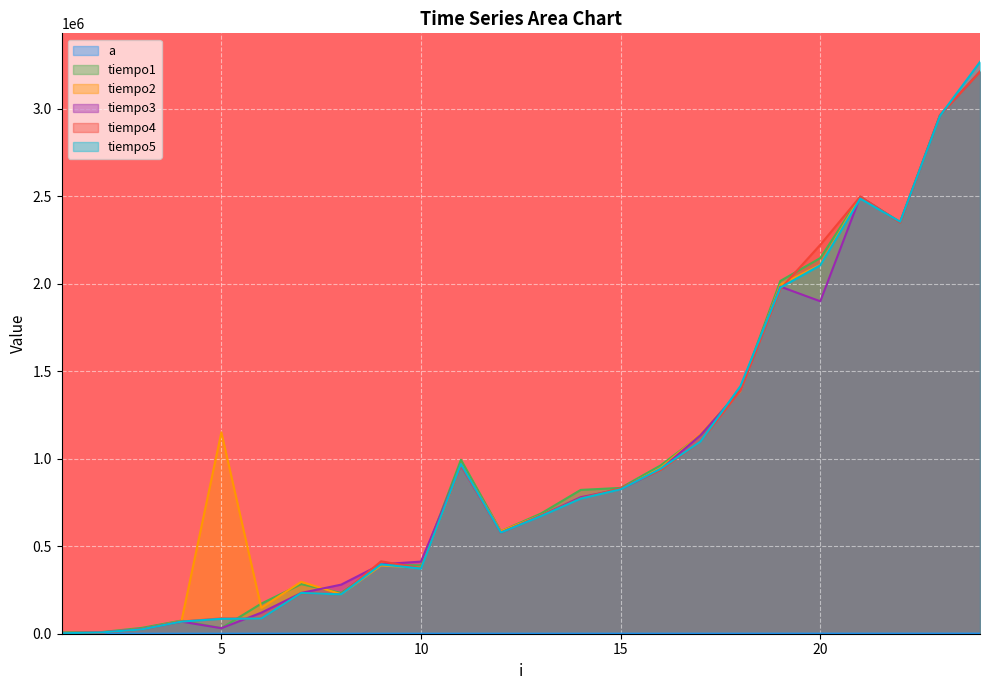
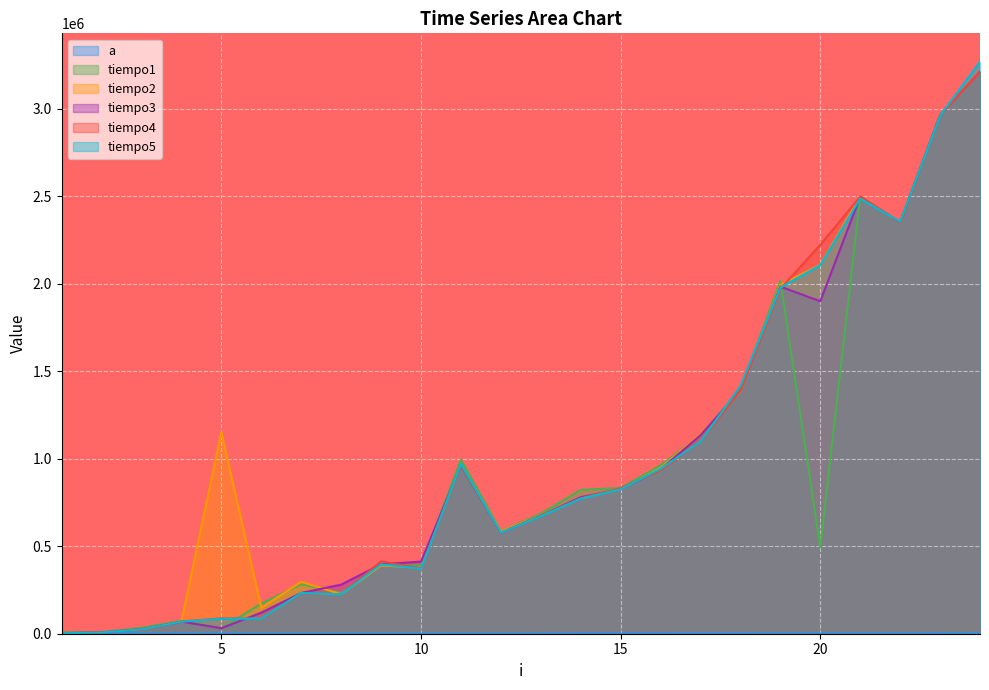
  {
    "tiempo1": {
-     "20": 2150000
+     "20": 490000
    },
    "tiempo2": {
      "5": 1150000
    },
    "tiempo3": {
      "10": 410000,
      "20": 1900000
    },
    "tiempo4": {
      "20": 2220000
    }
  }
